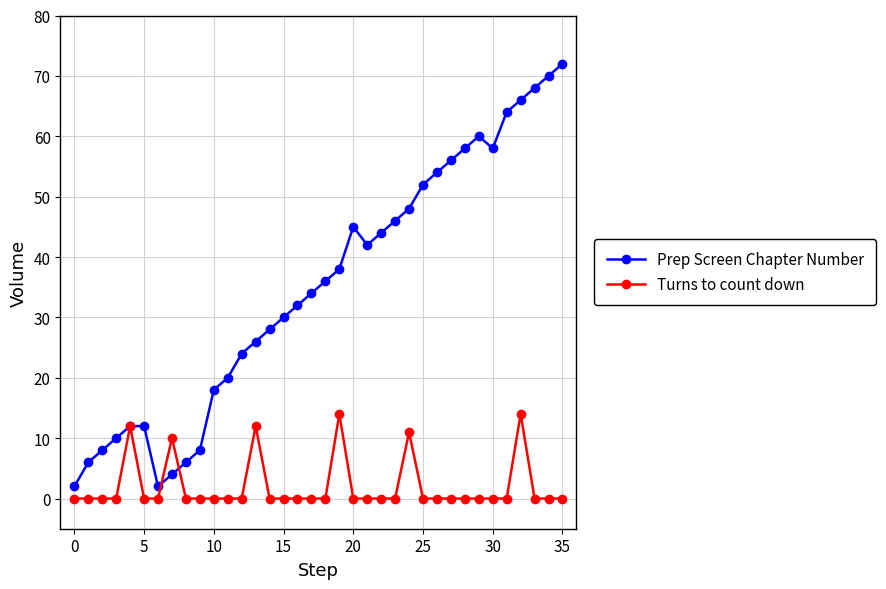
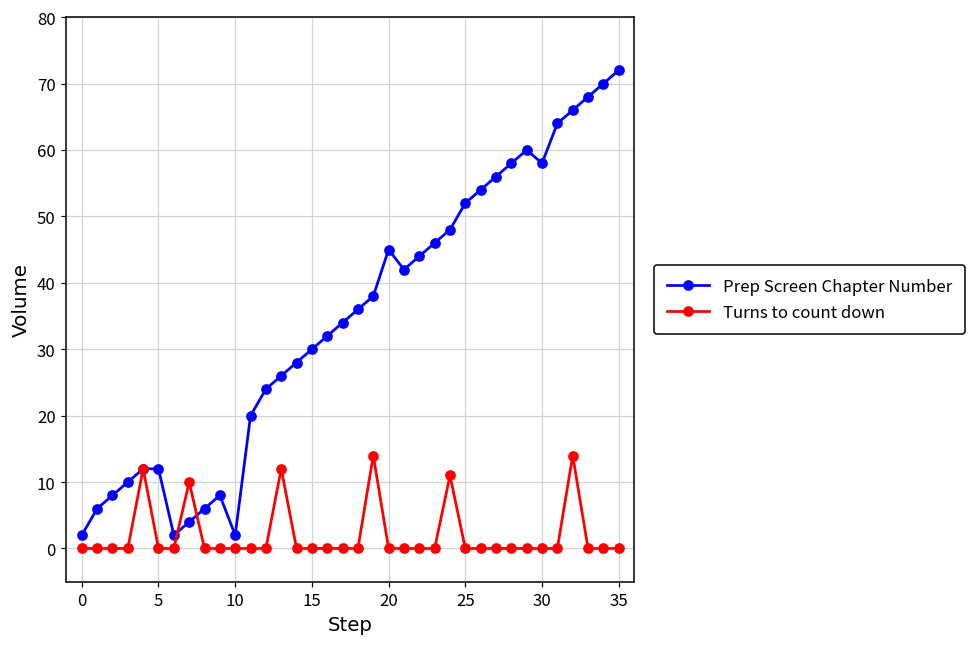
  {
    "Prep Screen Chapter Number": {
      "0": 2,
      "5": 12,
-     "10": 18,
+     "10": 2,
      "15": 30,
      "20": 45,
      "25": 52,
      "30": 58,
      "35": 72
    },
    "Turns to count down": {
      "0": 0,
      "5": 0,
      "10": 0,
      "15": 0,
      "20": 0,
      "25": 0,
      "30": 0,
      "35": 0
    }
  }
